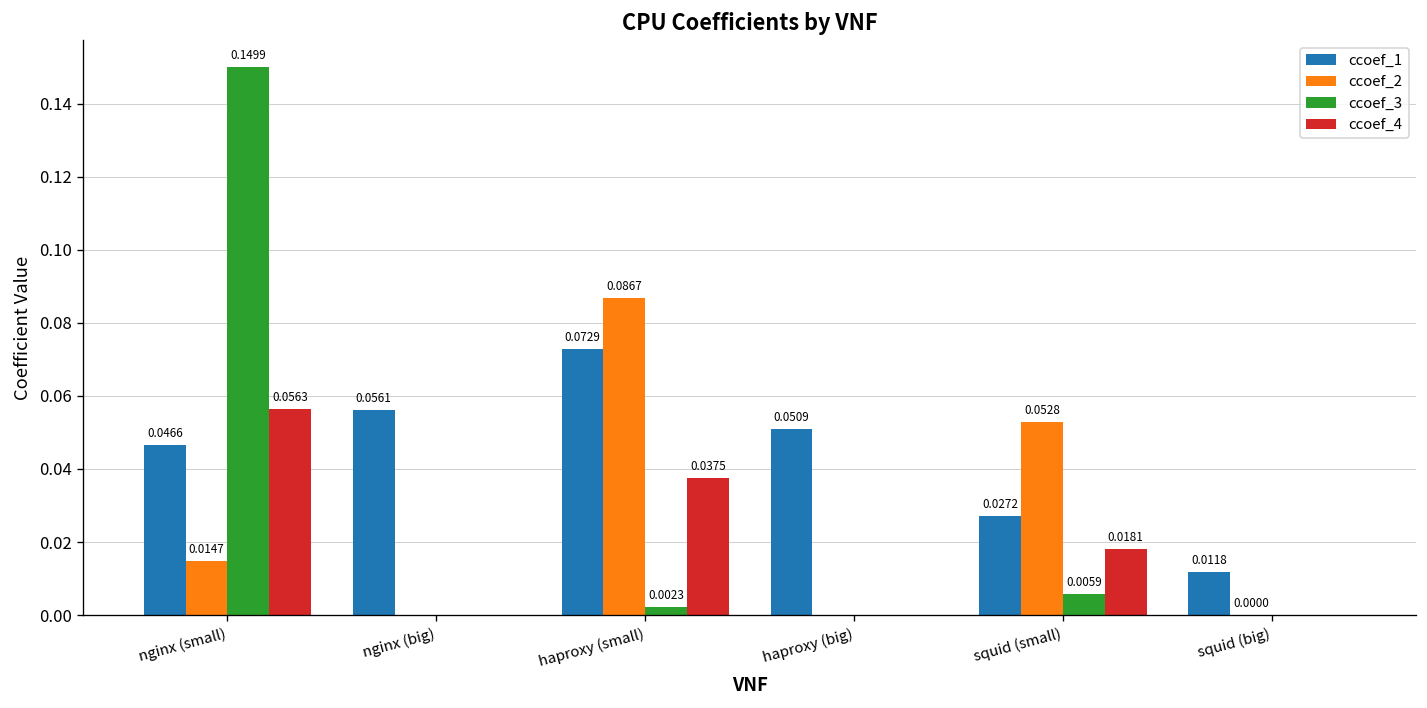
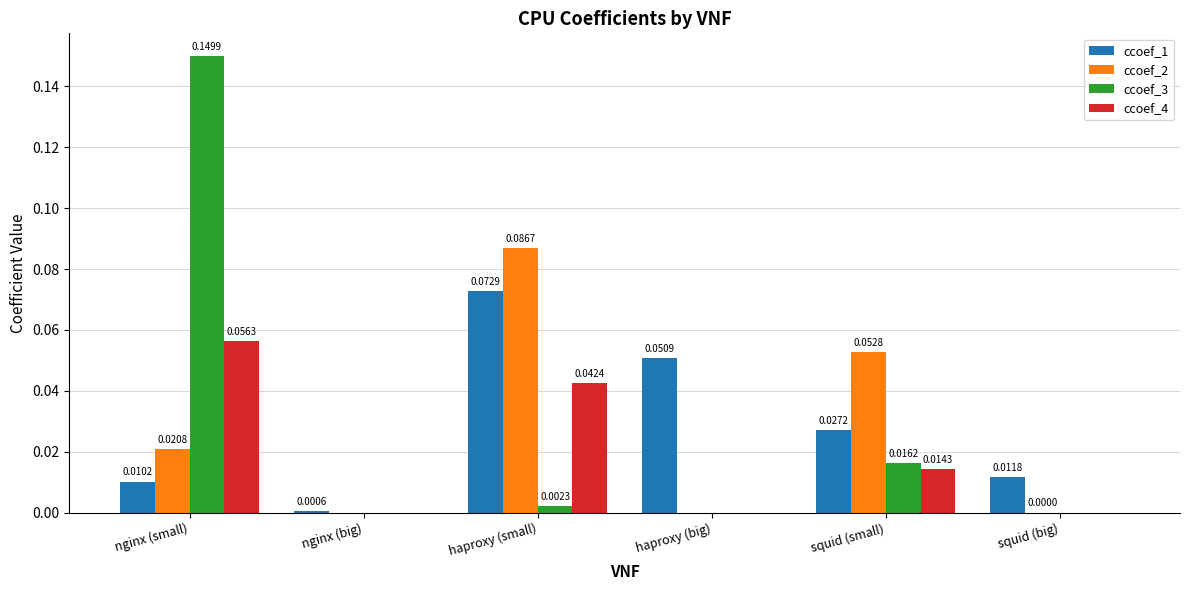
  {
    "ccoef_1": {
-     "nginx (small)": 0.0466,
-     "nginx (big)": 0.0561,
+     "nginx (small)": 0.0102,
+     "nginx (big)": 0.0006,
      "haproxy (small)": 0.0729,
      "haproxy (big)": 0.0509,
      "squid (small)": 0.0272,
      "squid (big)": 0.0118
    },
    "ccoef_2": {
-     "nginx (small)": 0.0147,
+     "nginx (small)": 0.0208,
      "haproxy (small)": 0.0867,
      "squid (small)": 0.0528,
      "squid (big)": 0.0000
    },
    "ccoef_3": {
      "nginx (small)": 0.1499,
      "haproxy (small)": 0.0023,
-     "squid (small)": 0.0059
+     "squid (small)": 0.0162
    },
    "ccoef_4": {
      "nginx (small)": 0.0563,
-     "haproxy (small)": 0.0375,
-     "squid (small)": 0.0181
+     "haproxy (small)": 0.0424,
+     "squid (small)": 0.0143
    }
  }
